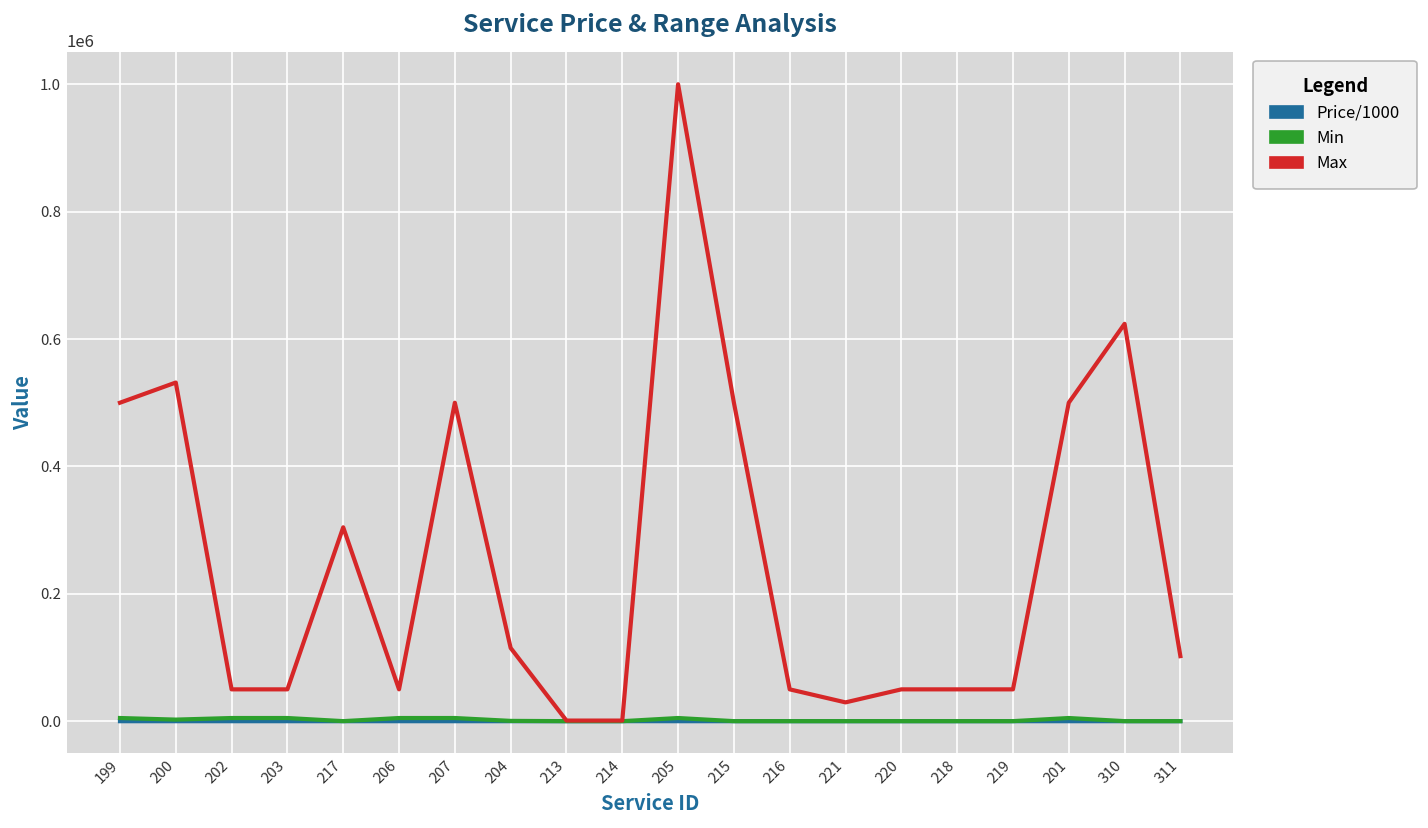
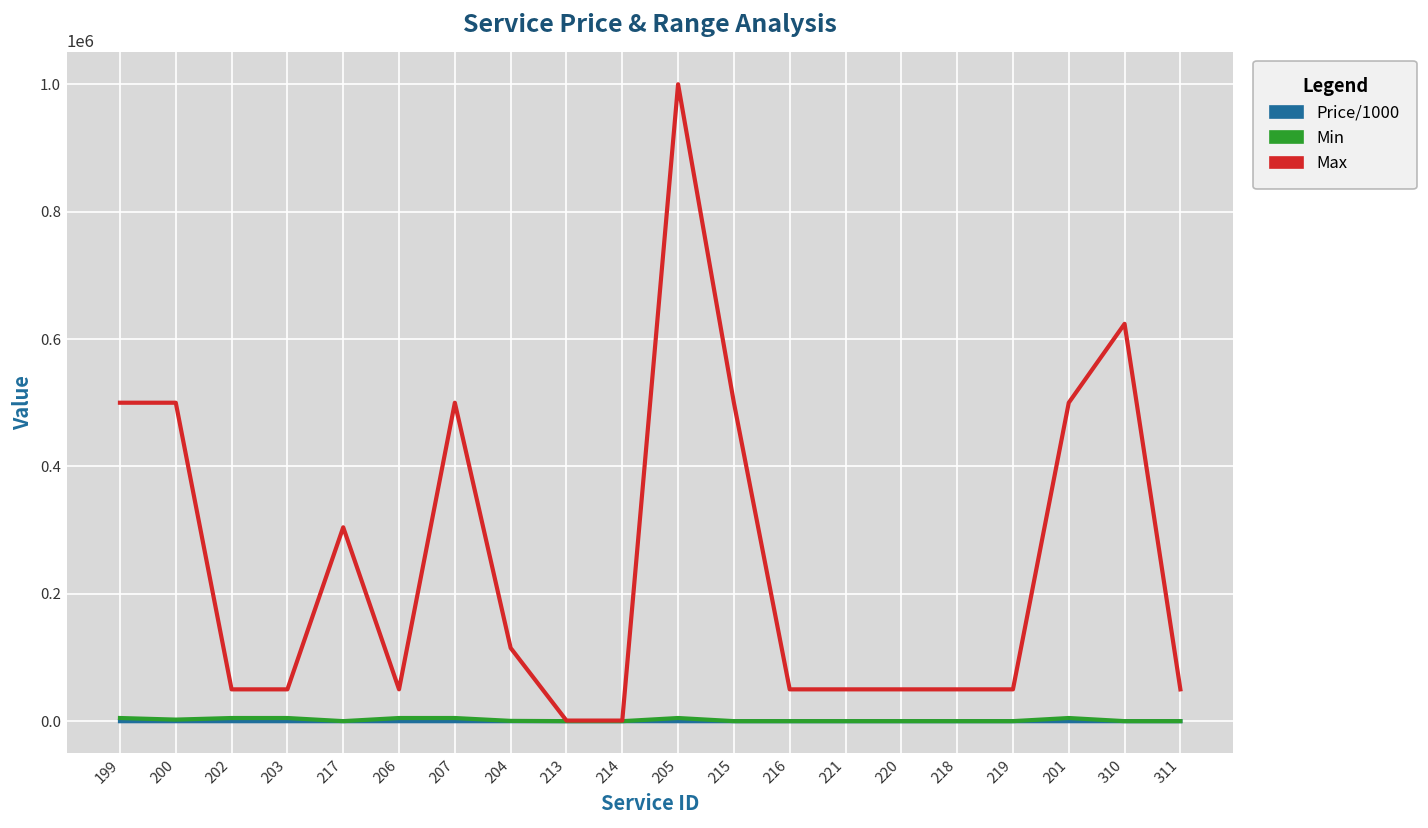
  {
    "Price/1000": {
      "199": 0,
      "202": 0,
      "203": 0,
      "206": 0,
      "207": 0,
      "205": 0,
      "201": 0
    },
    "Min": {
      "199": 10000,
      "202": 10000,
      "203": 10000,
      "206": 10000,
      "207": 10000,
      "205": 10000,
      "201": 10000
    },
    "Max": {
      "199": 500000,
-     "200": 530000,
+     "200": 500000,
      "202": 50000,
      "203": 50000,
      "217": 300000,
      "206": 50000,
      "207": 500000,
      "204": 120000,
      "205": 1000000,
      "215": 500000,
      "216": 50000,
-     "221": 30000,
+     "221": 50000,
      "220": 50000,
      "218": 50000,
      "219": 50000,
      "201": 500000,
      "310": 620000,
-     "311": 100000
+     "311": 50000
    }
  }
